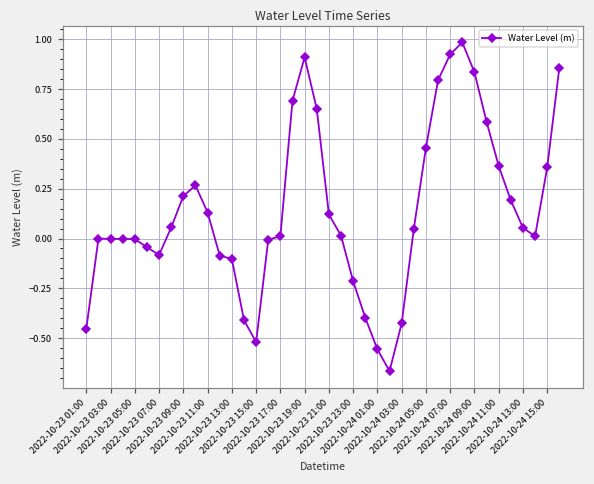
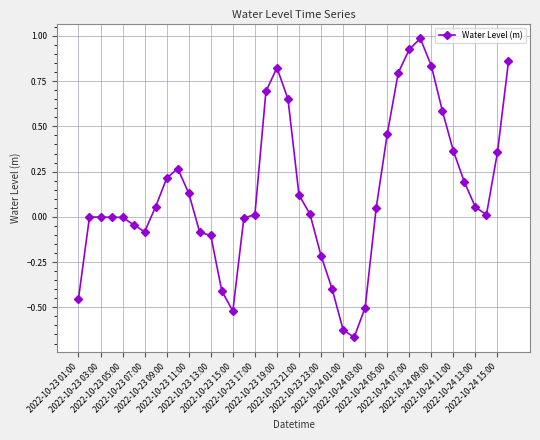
  {
    "2022-10-23 01:00": -0.45,
    "2022-10-23 03:00": 0.00,
    "2022-10-23 05:00": 0.00,
    "2022-10-23 07:00": -0.08,
    "2022-10-23 09:00": 0.21,
    "2022-10-23 11:00": 0.13,
    "2022-10-23 13:00": -0.10,
    "2022-10-23 15:00": -0.52,
    "2022-10-23 17:00": 0.01,
-   "2022-10-23 19:00": 0.91,
+   "2022-10-23 19:00": 0.82,
    "2022-10-23 21:00": 0.12,
    "2022-10-23 23:00": -0.21,
-   "2022-10-24 01:00": -0.56,
-   "2022-10-24 03:00": -0.43,
+   "2022-10-24 01:00": -0.62,
+   "2022-10-24 03:00": -0.50,
    "2022-10-24 05:00": 0.46,
    "2022-10-24 07:00": 0.93,
    "2022-10-24 09:00": 0.84,
    "2022-10-24 11:00": 0.36,
    "2022-10-24 13:00": 0.05,
    "2022-10-24 15:00": 0.36
  }
